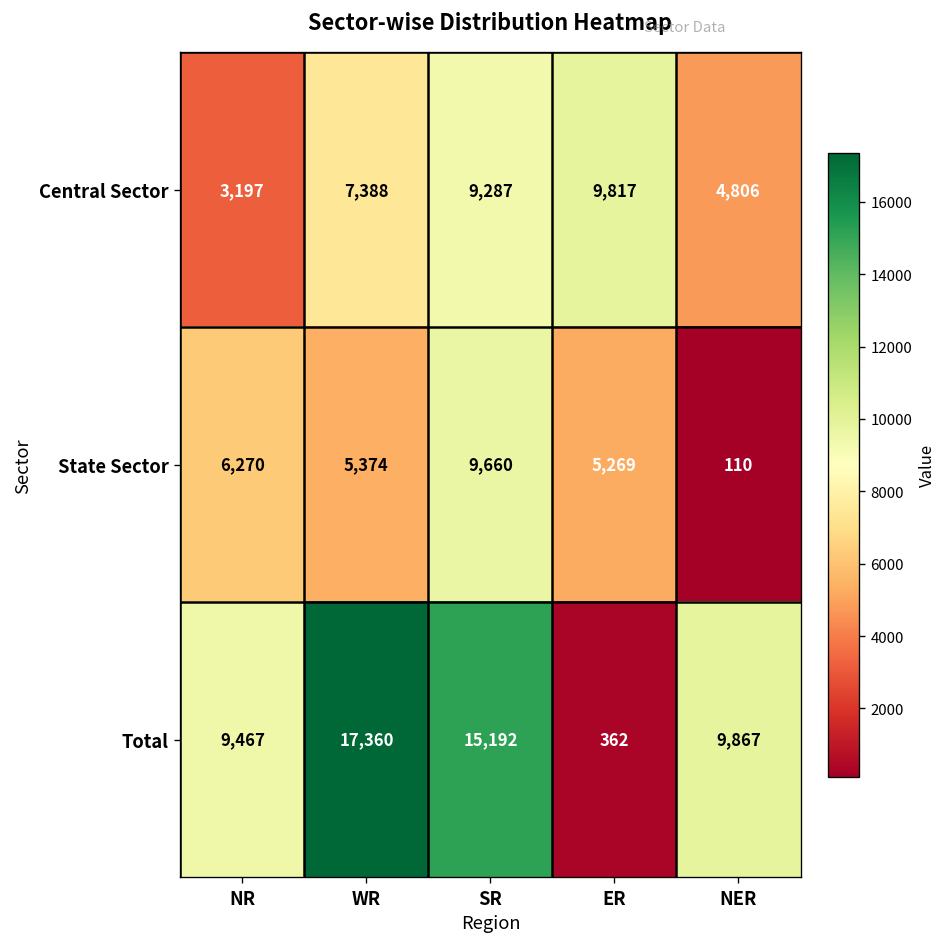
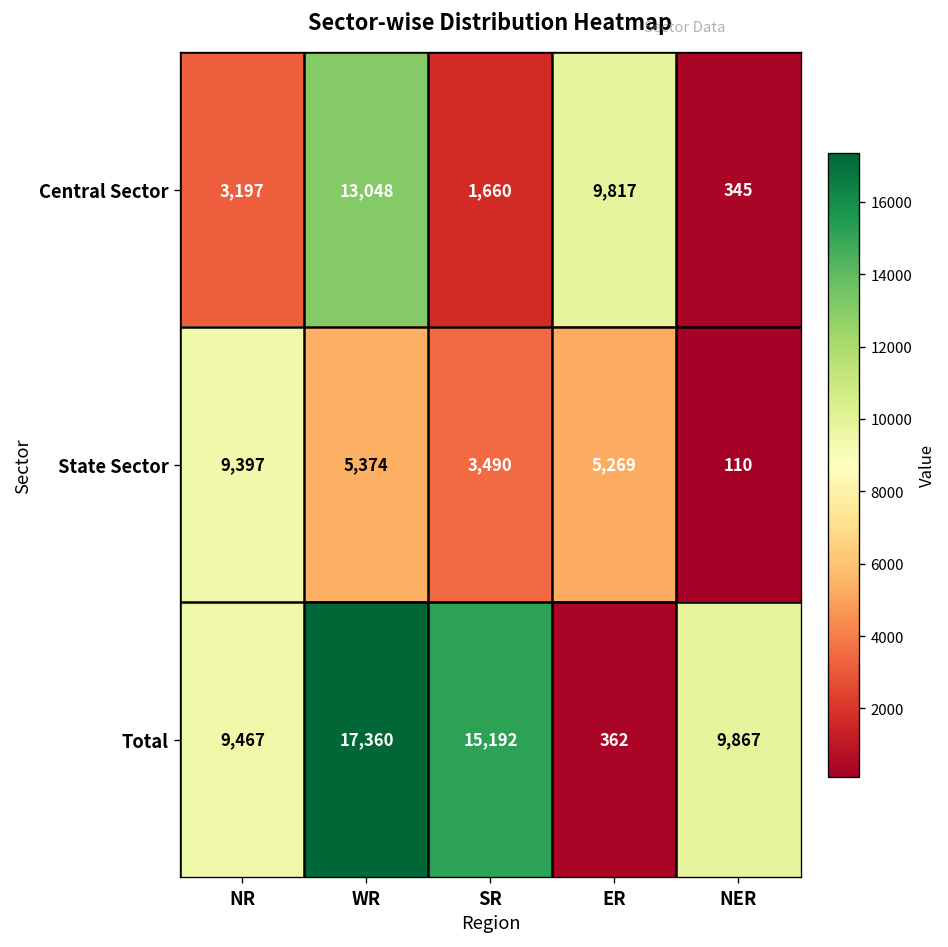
  {
    "Central Sector": {
      "NR": "3,197",
-     "WR": "7,388",
-     "SR": "9,287",
+     "WR": "13,048",
+     "SR": "1,660",
      "ER": "9,817",
-     "NER": "4,806"
+     "NER": "345"
    },
    "State Sector": {
-     "NR": "6,270",
+     "NR": "9,397",
      "WR": "5,374",
-     "SR": "9,660",
+     "SR": "3,490",
      "ER": "5,269",
      "NER": "110"
    },
    "Total": {
      "NR": "9,467",
      "WR": "17,360",
      "SR": "15,192",
      "ER": "362",
      "NER": "9,867"
    }
  }
